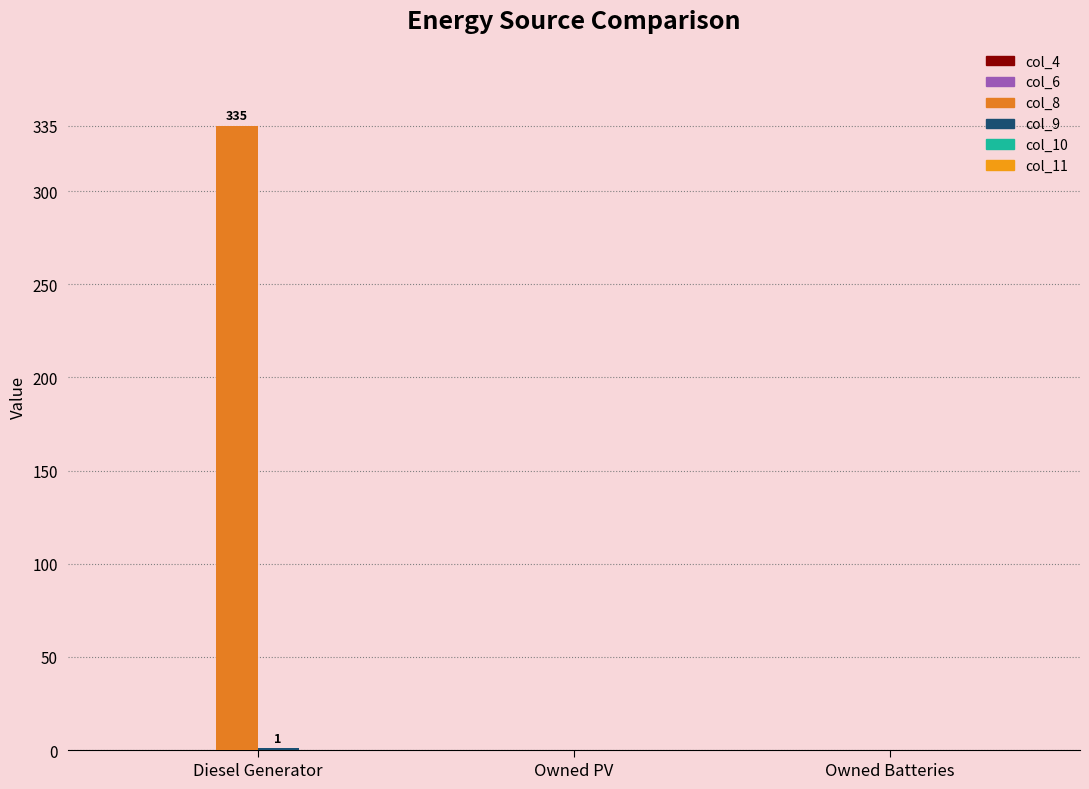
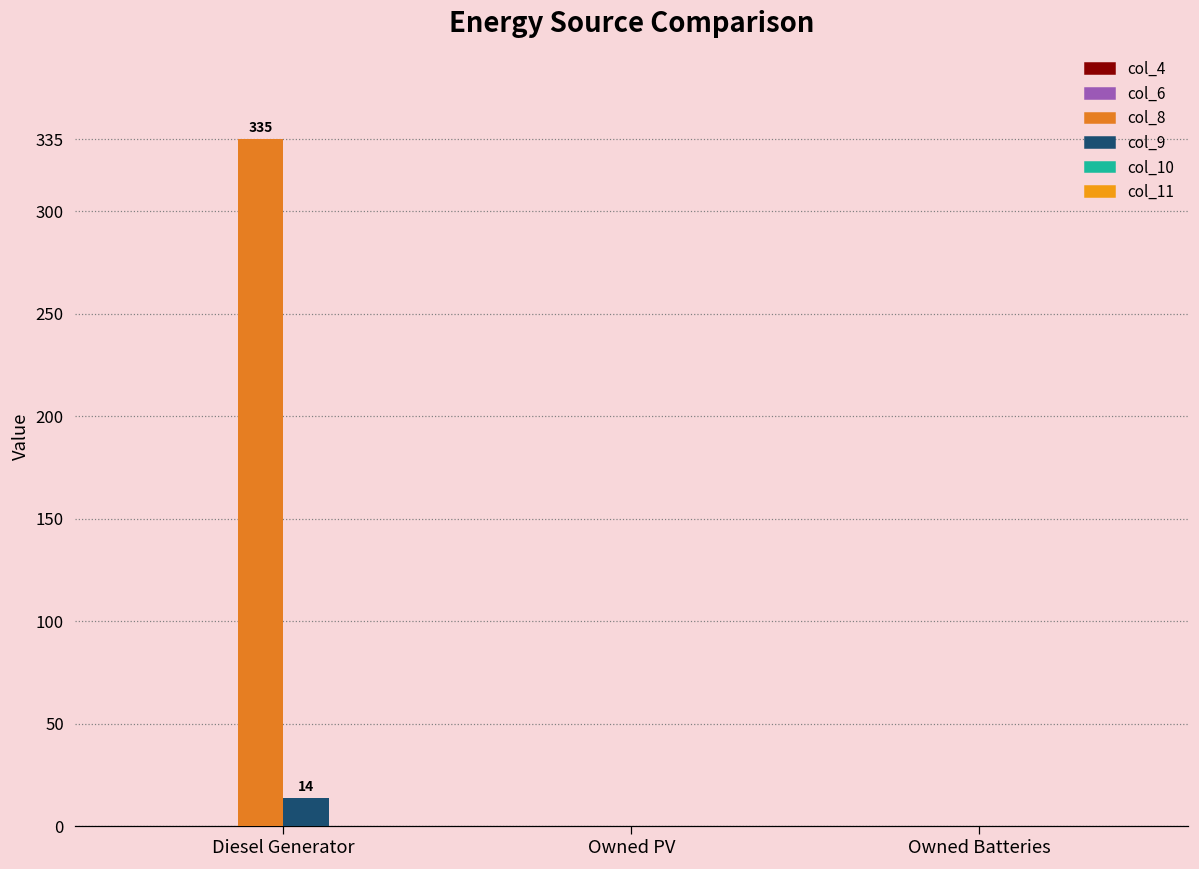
  {
    "col_4": {
      "Diesel Generator": 0,
      "Owned PV": 0,
      "Owned Batteries": 0
    },
    "col_6": {
      "Diesel Generator": 0,
      "Owned PV": 0,
      "Owned Batteries": 0
    },
    "col_9": {
-     "Diesel Generator": 1
+     "Diesel Generator": 14
    },
    "col_10": {
      "Diesel Generator": 0,
      "Owned PV": 0,
      "Owned Batteries": 0
    }
  }
